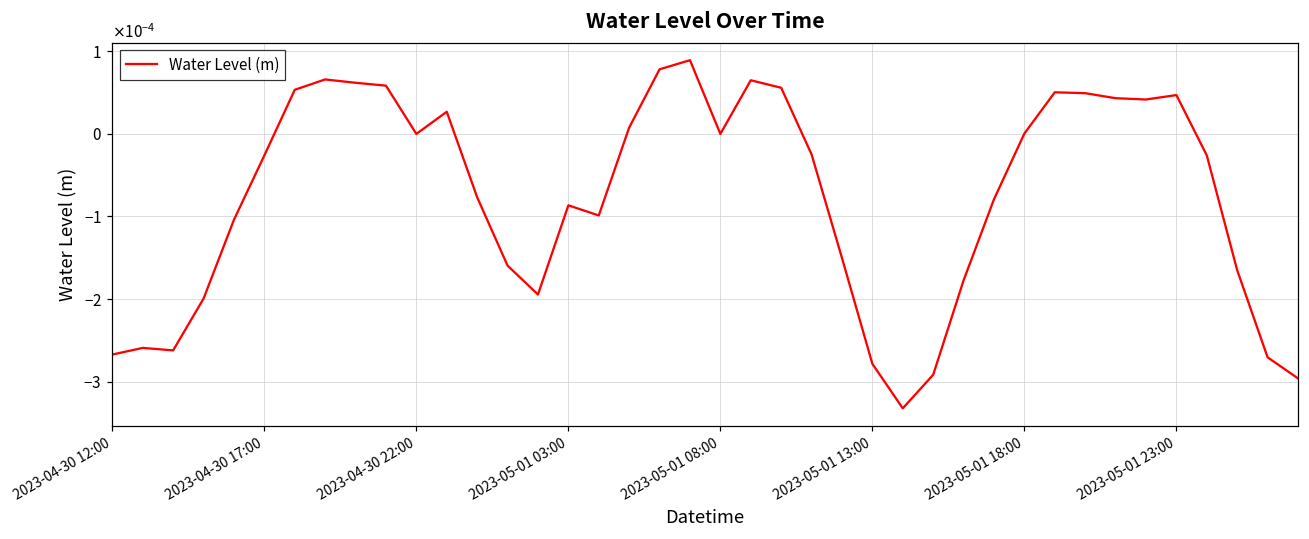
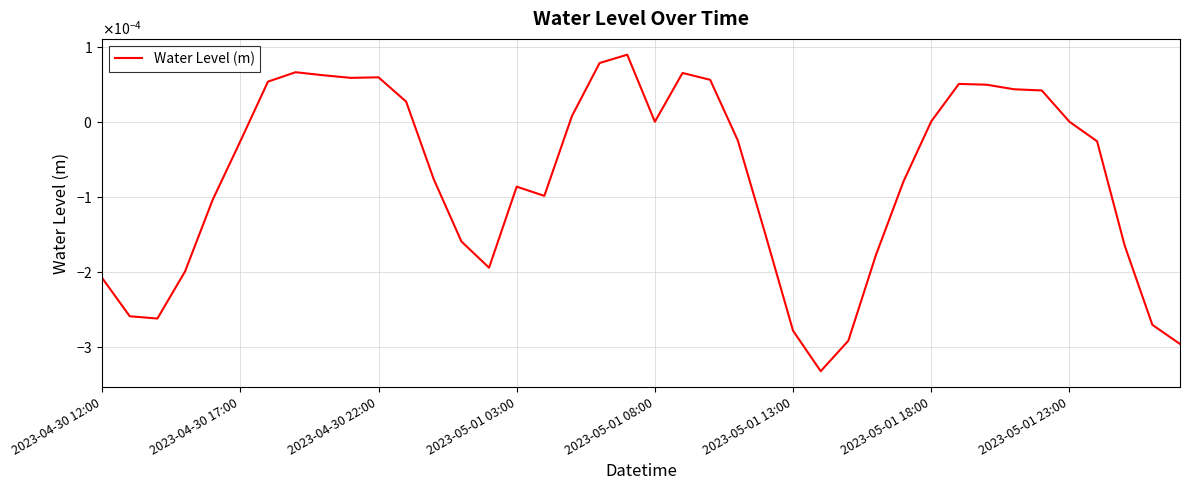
  {
-   "2023-04-30 12:00": -0.00027,
+   "2023-04-30 12:00": -0.00021,
    "2023-04-30 17:00": -0.00003,
-   "2023-04-30 22:00": 0.0000,
+   "2023-04-30 22:00": 0.0001,
    "2023-05-01 03:00": -0.00009,
    "2023-05-01 08:00": 0.00000,
    "2023-05-01 13:00": -0.00028,
    "2023-05-01 18:00": 0.00000,
-   "2023-05-01 23:00": 0.00005
+   "2023-05-01 23:00": 0.00000
  }
